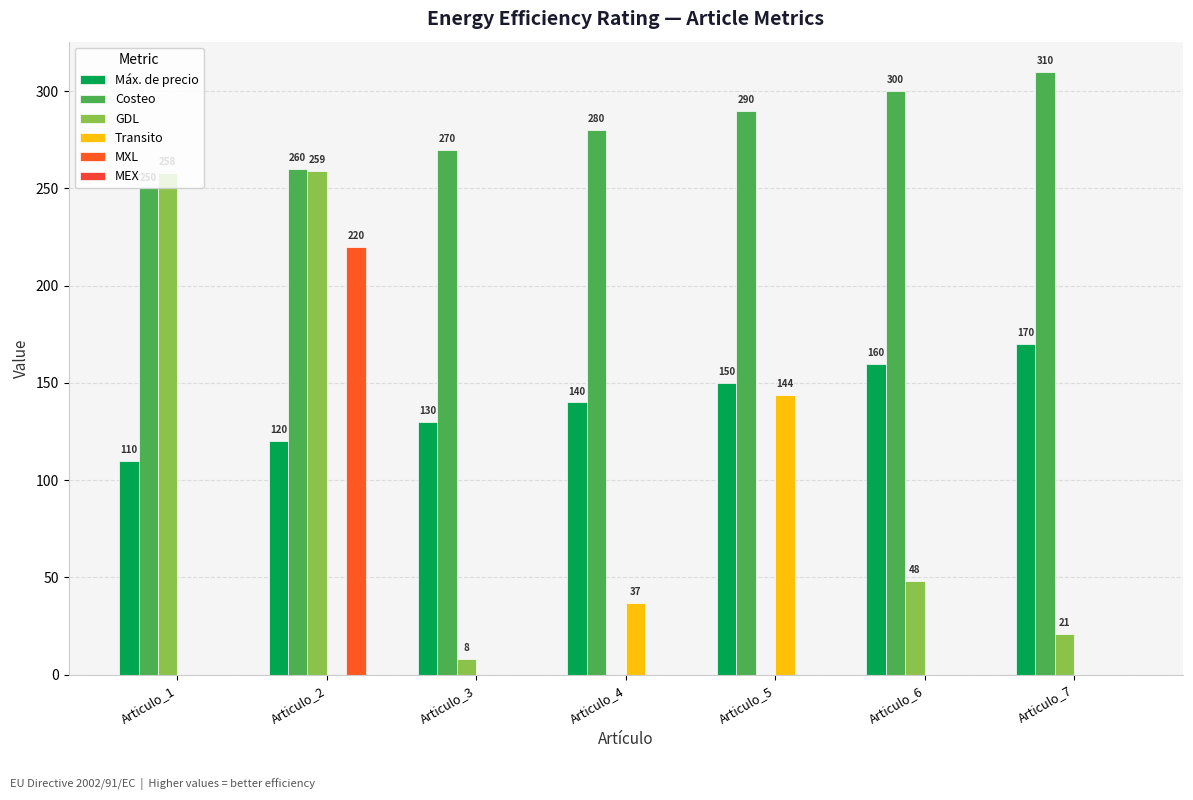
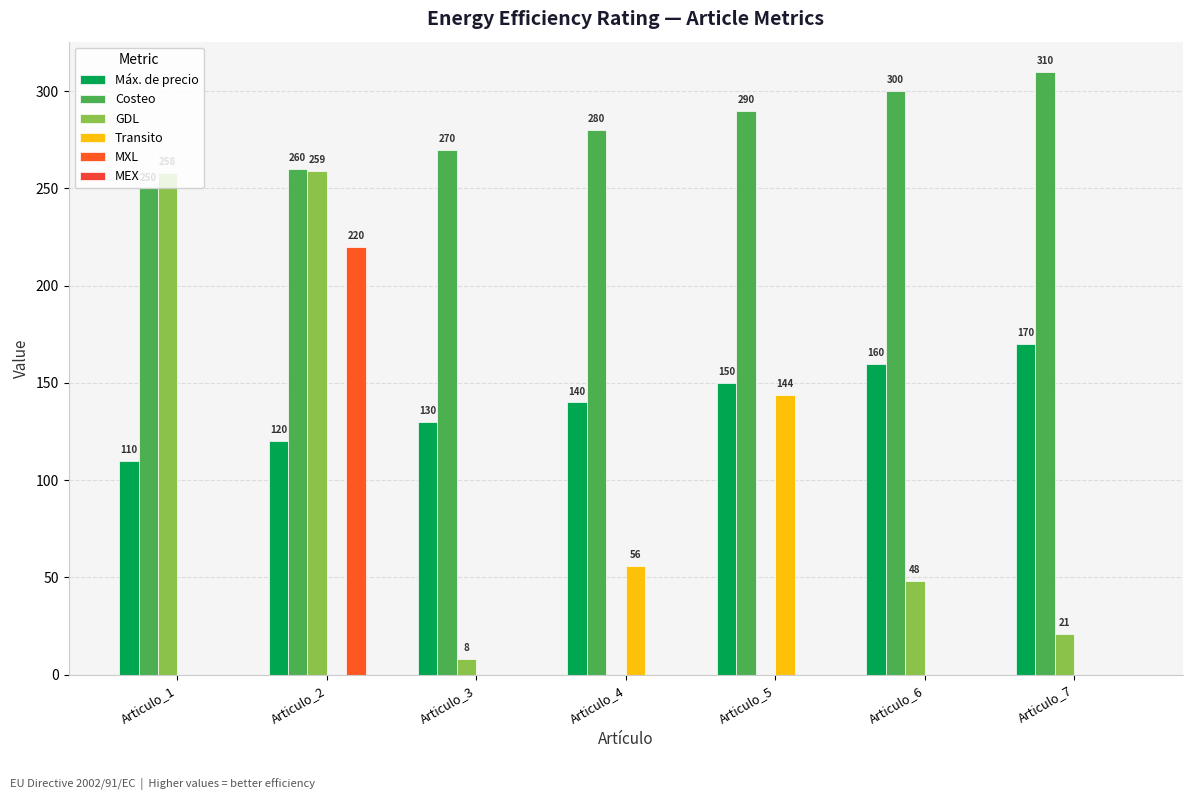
  {
    "Máx. de precio": {
      "Articulo_1": 110,
      "Articulo_2": 120,
      "Articulo_3": 130,
      "Articulo_4": 140,
      "Articulo_5": 150,
      "Articulo_6": 160,
      "Articulo_7": 170
    },
    "Costeo": {
      "Articulo_2": 260,
      "Articulo_3": 270,
      "Articulo_4": 280,
      "Articulo_5": 290,
      "Articulo_6": 300,
      "Articulo_7": 310
    },
    "GDL": {
      "Articulo_2": 259,
      "Articulo_3": 8,
      "Articulo_6": 48,
      "Articulo_7": 21
    },
    "Transito": {
-     "Articulo_4": 37,
+     "Articulo_4": 56,
      "Articulo_5": 144
    }
  }
